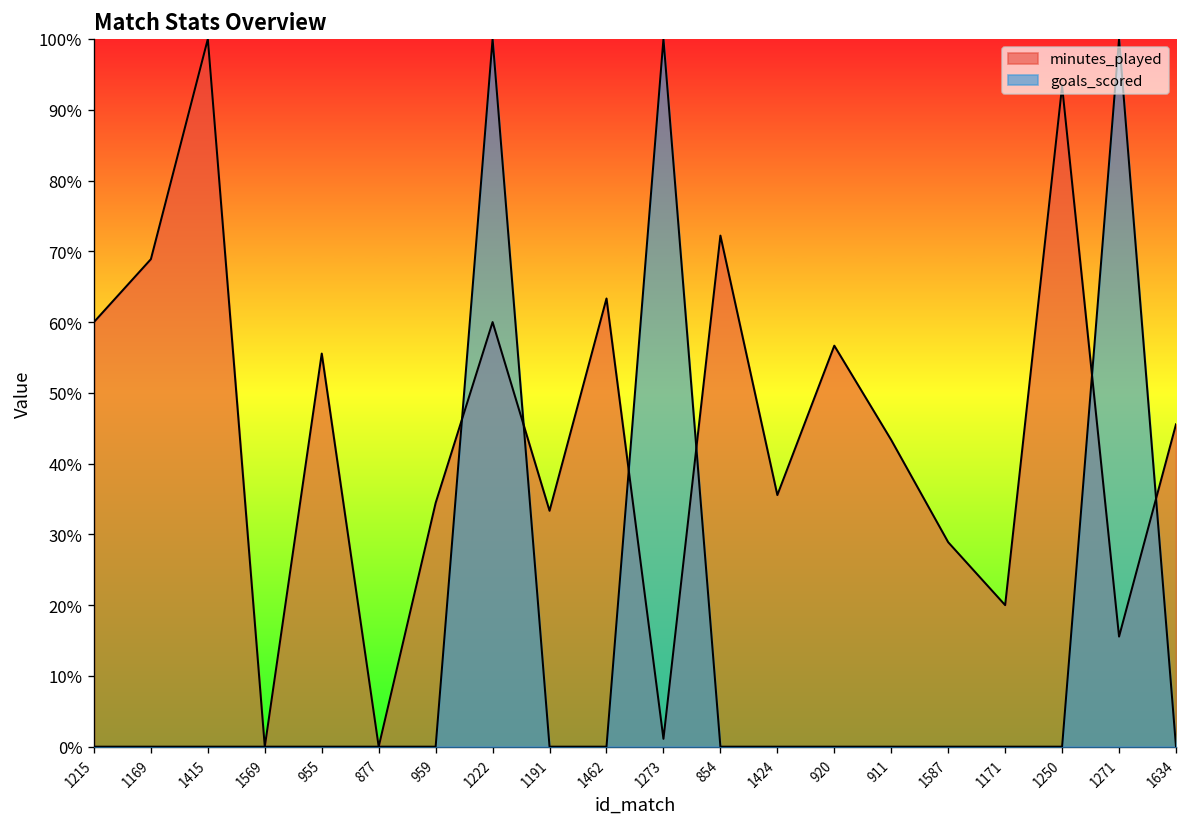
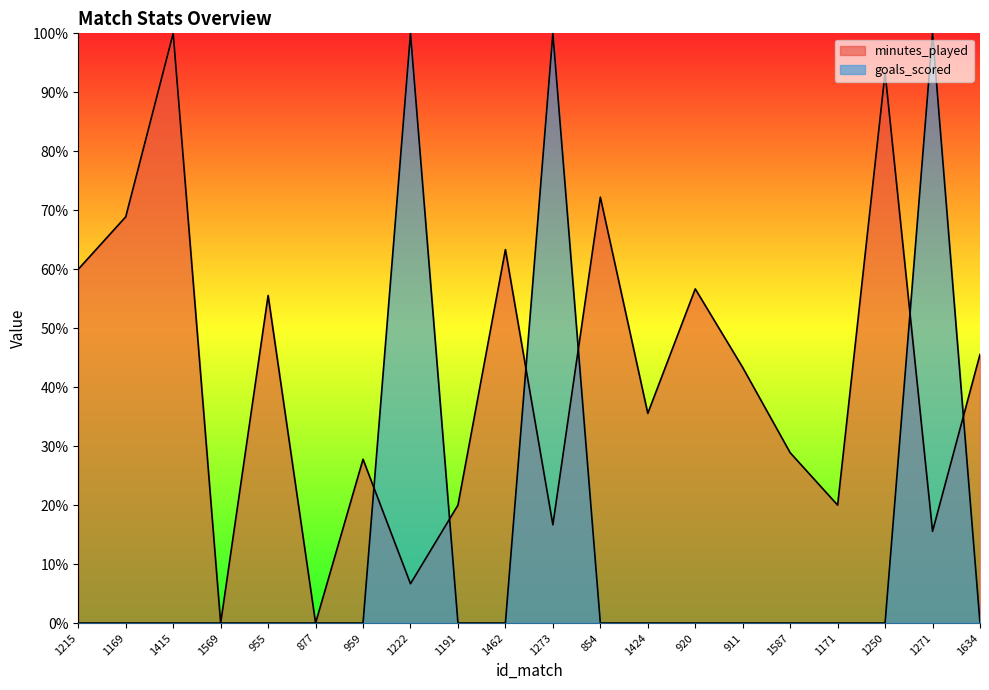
  {
    "minutes_played": {
      "1215": "60%",
      "1169": "69%",
      "1415": "100%",
      "955": "56%",
-     "959": "34%",
-     "1222": "60%",
-     "1191": "33%",
+     "959": "28%",
+     "1222": "7%",
+     "1191": "20%",
      "1462": "63%",
-     "1273": "1%",
+     "1273": "17%",
      "854": "72%",
      "1424": "36%",
      "920": "57%",
      "911": "43%",
      "1587": "29%",
      "1171": "20%",
      "1271": "16%",
      "1634": "46%"
    },
    "goals_scored": {
      "1215": "0%",
      "1169": "0%",
      "1415": "0%",
      "955": "0%",
      "959": "0%",
      "1222": "100%",
      "1191": "0%",
      "1462": "0%",
      "1273": "100%",
      "854": "0%",
      "1424": "0%",
      "920": "0%",
      "911": "0%",
      "1587": "0%",
      "1171": "0%",
      "1250": "0%",
      "1271": "100%",
      "1634": "0%"
    }
  }
